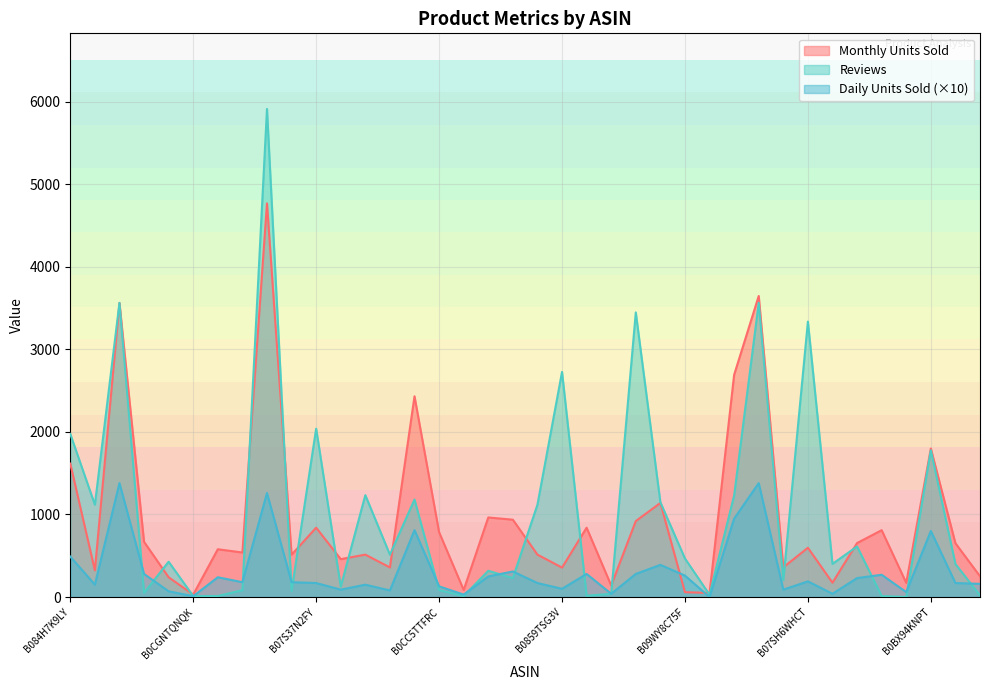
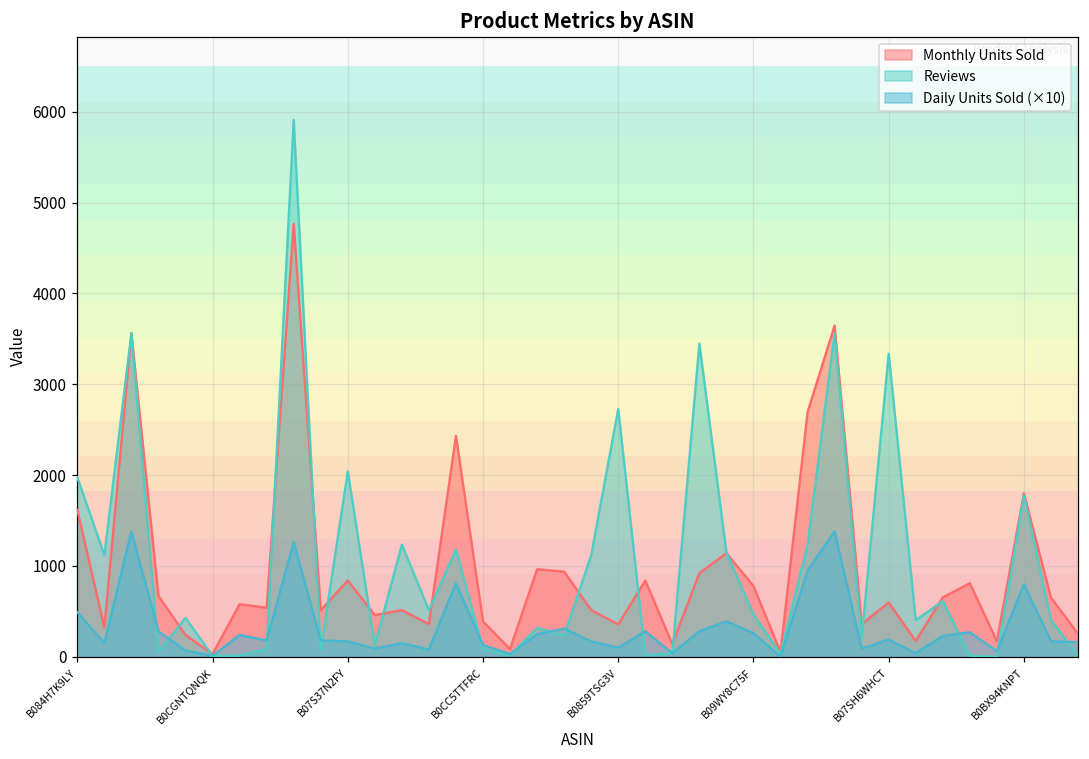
  {
    "Monthly Units Sold": {
      "B084H7K9LY": 1600,
      "B07S37N2FY": 800,
-     "B0CC5TTFRC": 800,
+     "B0CC5TTFRC": 400,
      "B0859TSG3V": 400,
-     "B09WY8C75F": 100,
+     "B09WY8C75F": 800,
      "B07SH6WHCT": 600
    }
  }
